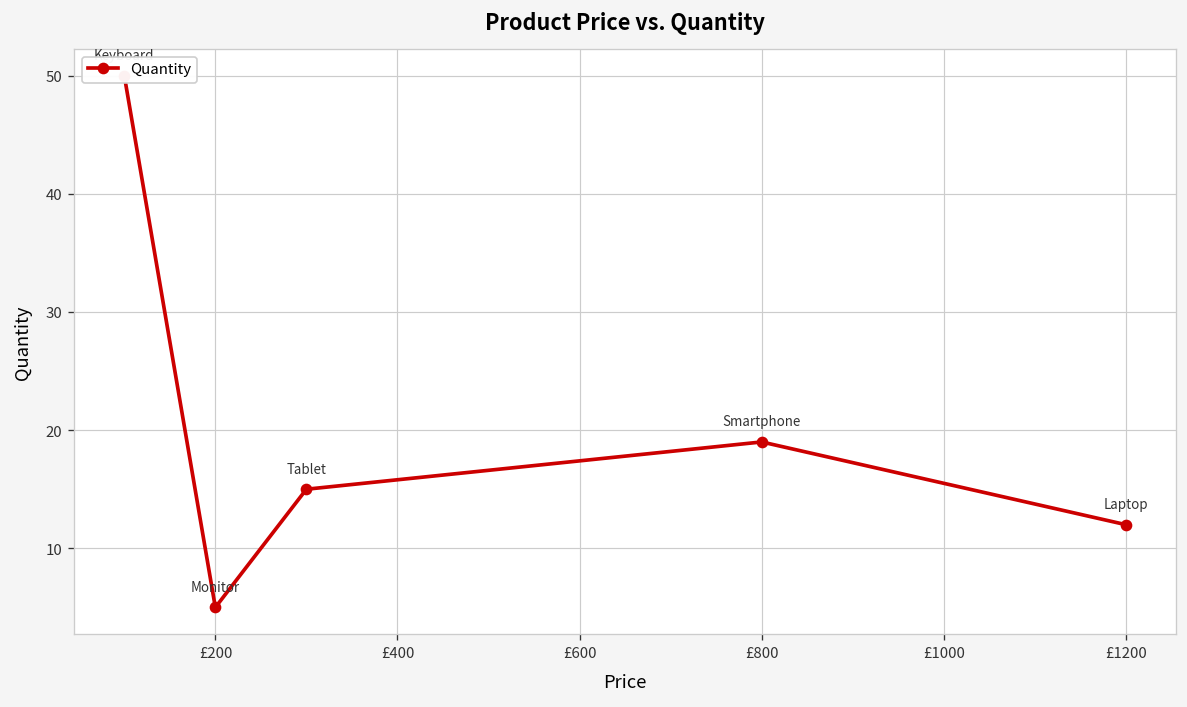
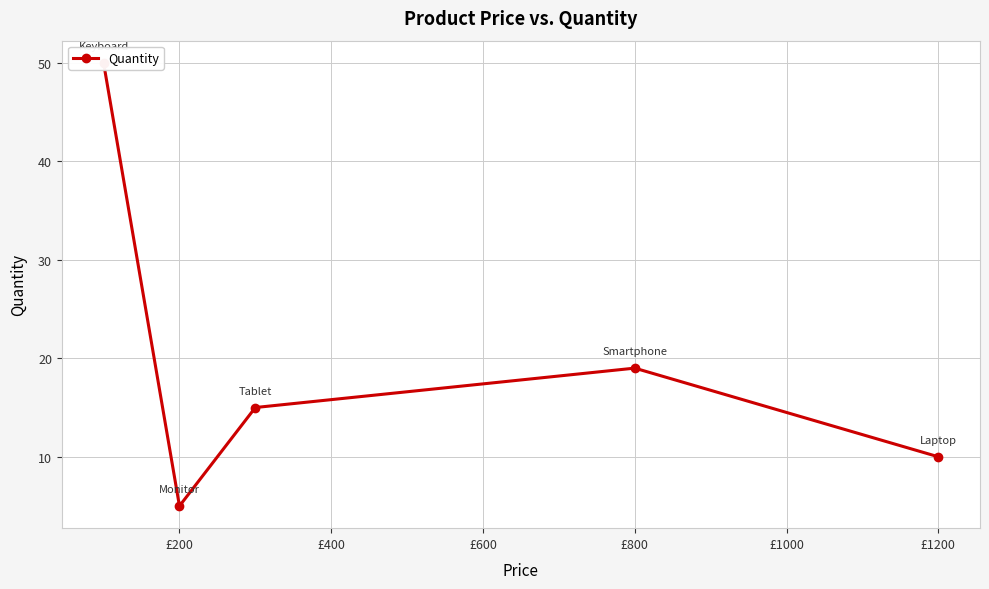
  {
    "£200": 5,
    "£800": 19,
-   "£1200": 12
+   "£1200": 10
  }
